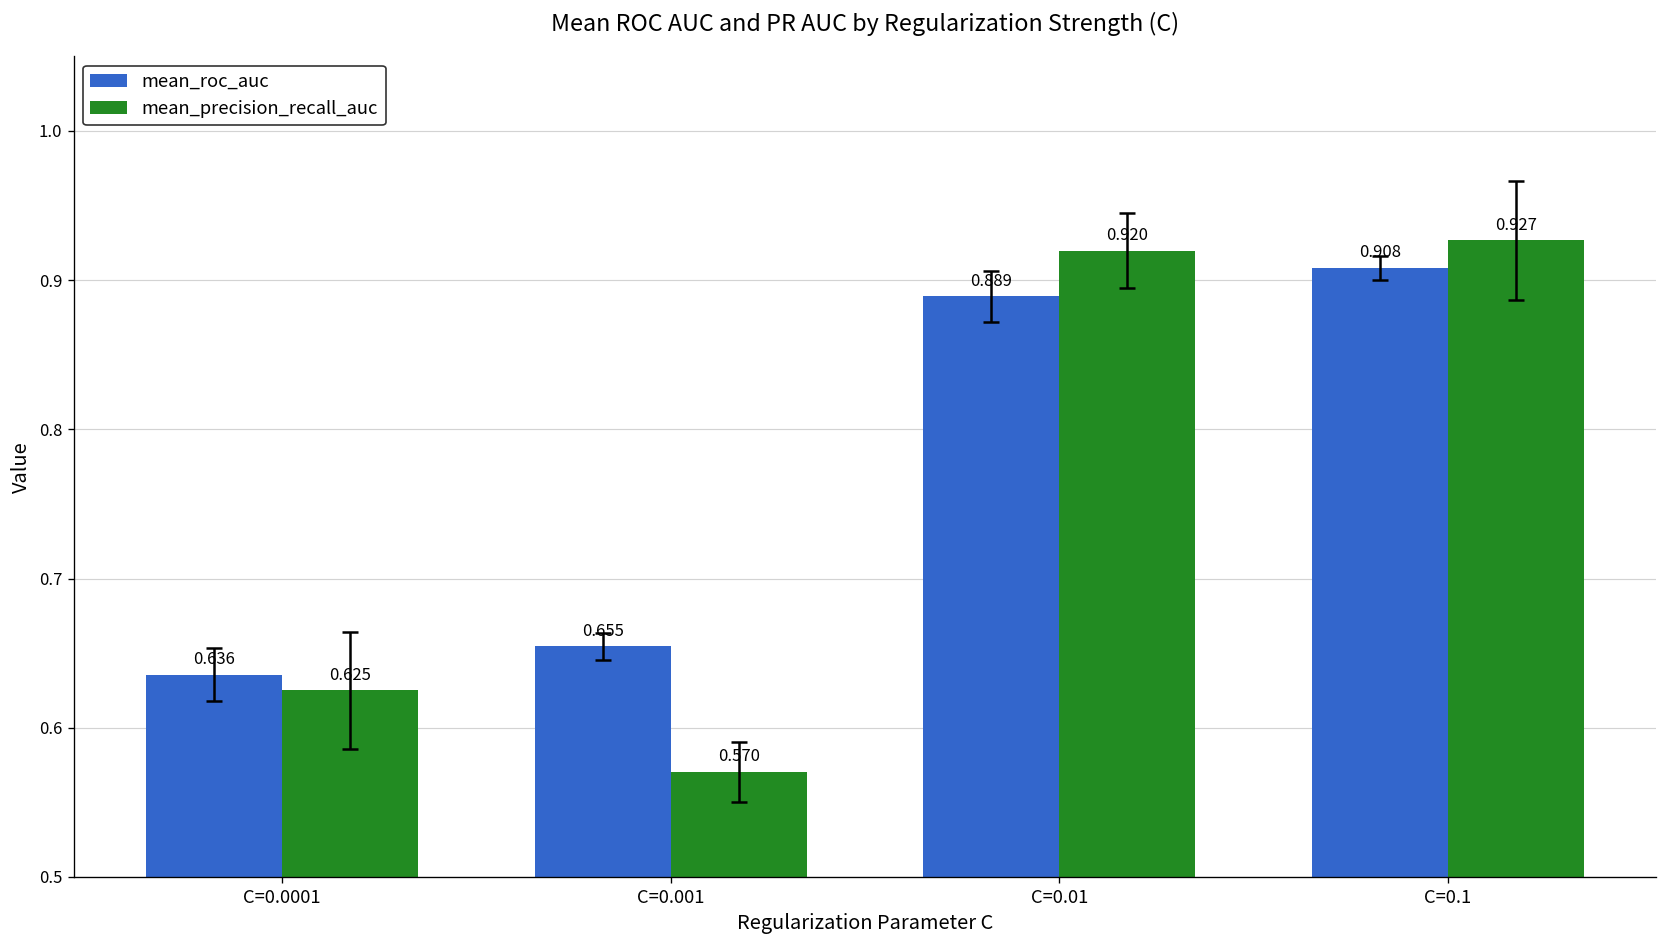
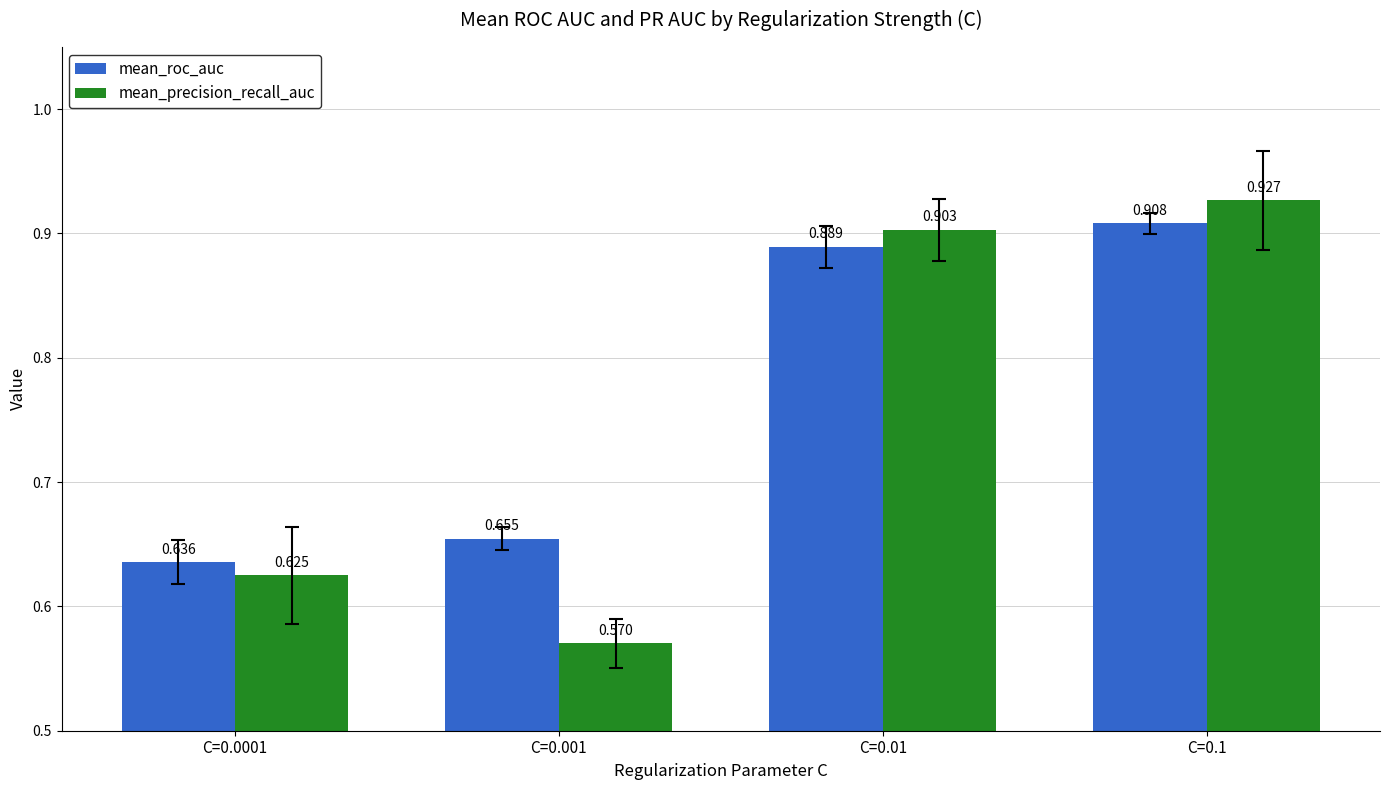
  {
    "mean_precision_recall_auc": {
      "C=0.0001": 0.625,
      "C=0.001": 0.570,
-     "C=0.01": 0.920,
+     "C=0.01": 0.903,
      "C=0.1": 0.927
    }
  }
